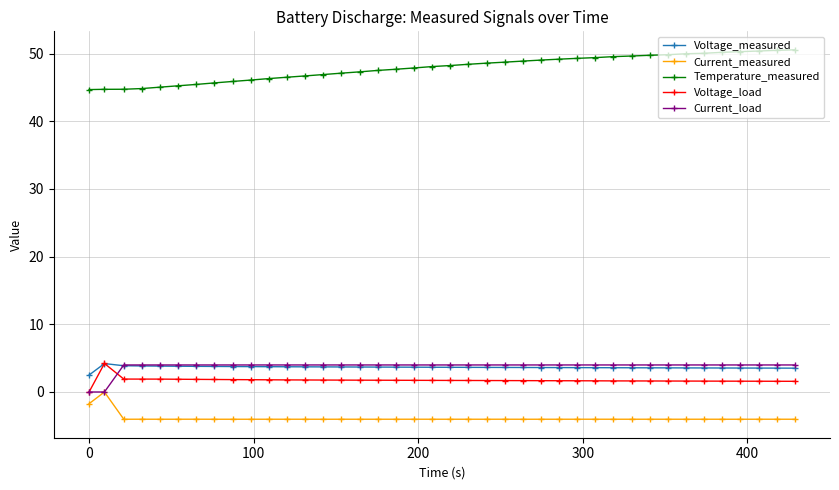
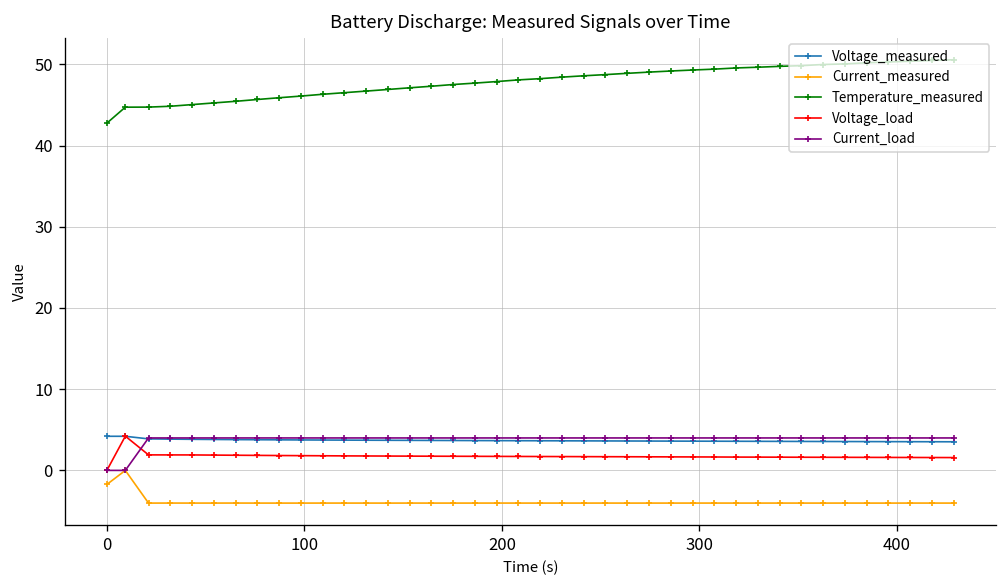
  {
    "Voltage_measured": {
-     "0": 3
+     "0": 4
    },
    "Current_measured": {
      "0": -2
    },
    "Temperature_measured": {
-     "0": 45
+     "0": 43
    }
  }
